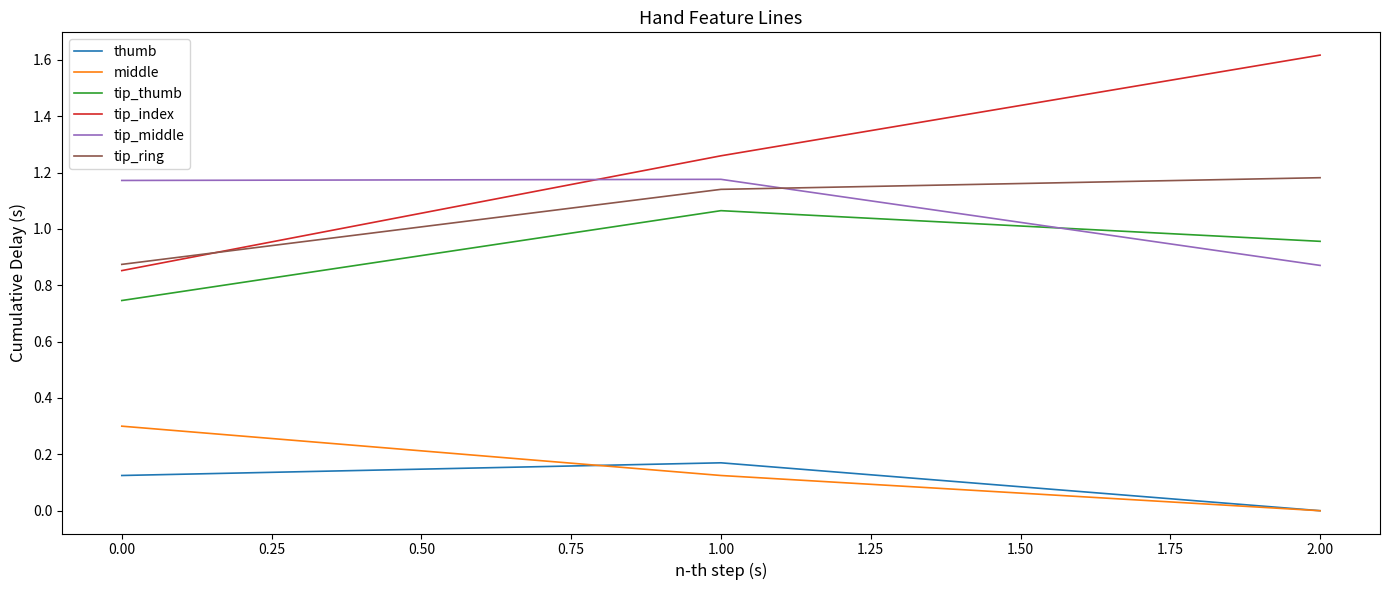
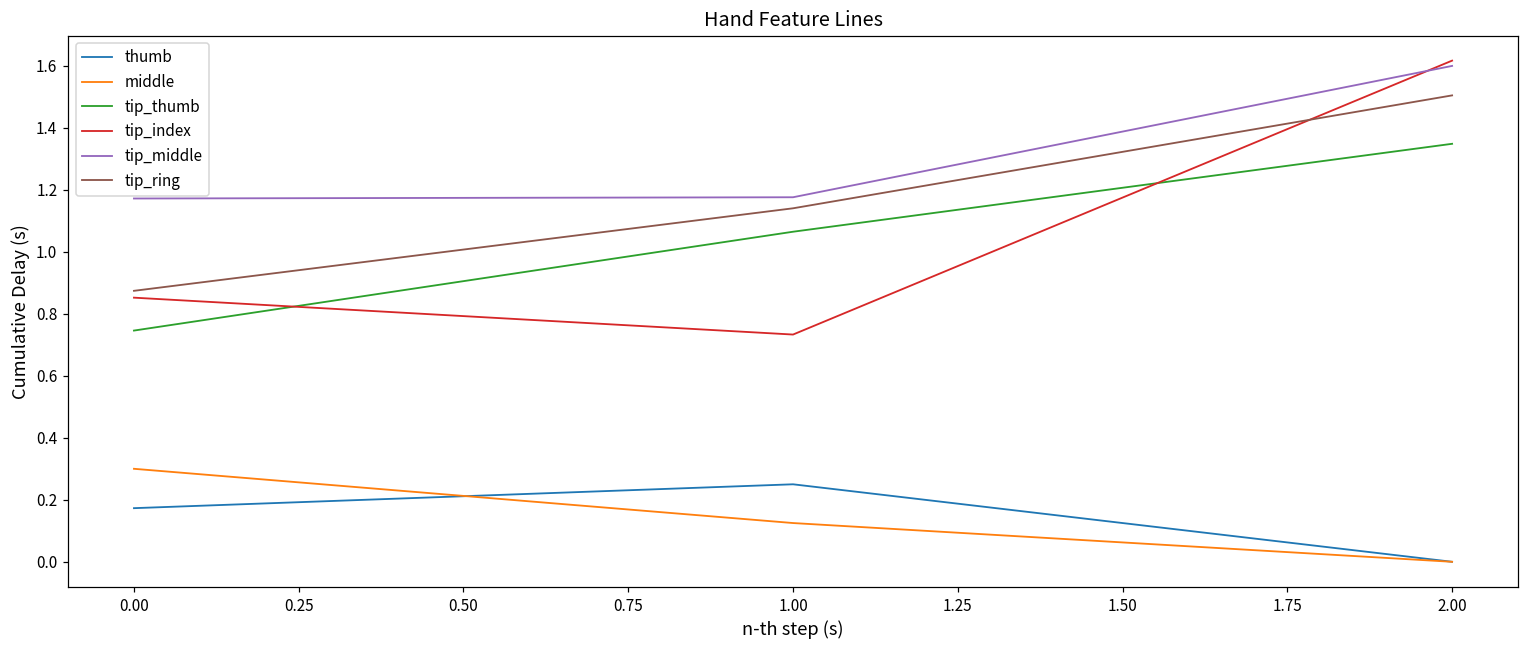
  {
    "thumb": {
-     "0.00": 0.13,
-     "1.00": 0.17
+     "0.00": 0.17,
+     "1.00": 0.25
    },
    "middle": {
      "0.00": 0.30,
      "1.00": 0.13
    },
    "tip_thumb": {
      "0.00": 0.75,
      "1.00": 1.06,
-     "2.00": 0.96
+     "2.00": 1.35
    },
    "tip_index": {
      "0.00": 0.85,
-     "1.00": 1.26,
+     "1.00": 0.73,
      "2.00": 1.62
    },
    "tip_middle": {
      "0.00": 1.17,
      "1.00": 1.18,
-     "2.00": 0.87
+     "2.00": 1.60
    },
    "tip_ring": {
      "0.00": 0.87,
      "1.00": 1.14,
-     "2.00": 1.18
+     "2.00": 1.50
    }
  }
